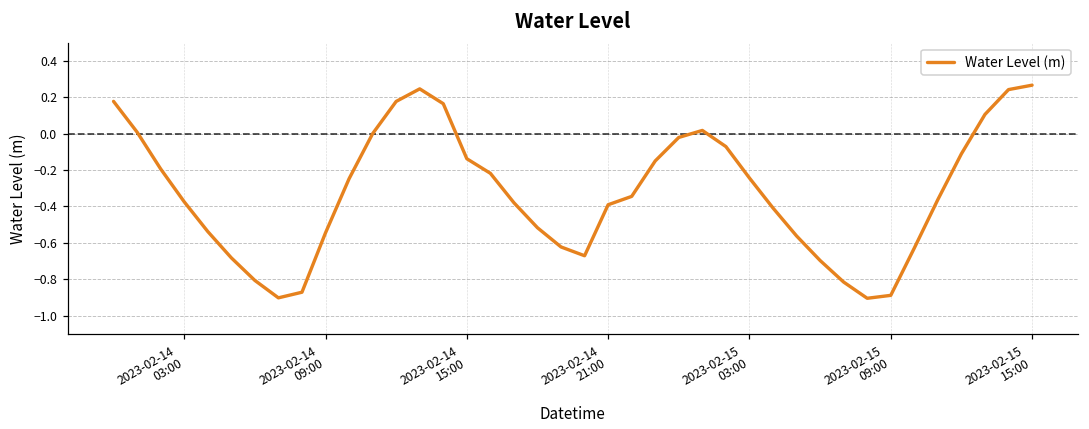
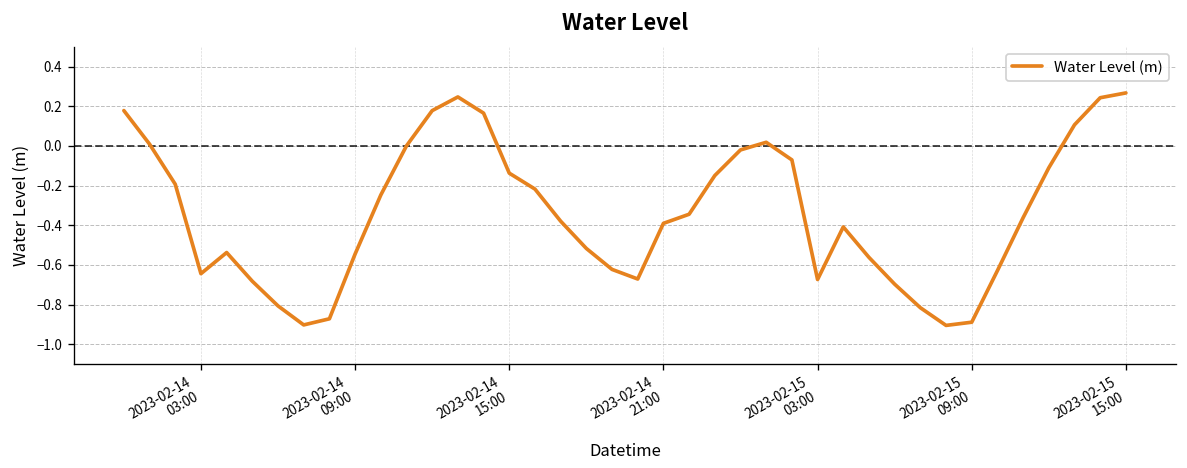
  {
-   "2023-02-14 03:00": -0.37,
+   "2023-02-14 03:00": -0.64,
    "2023-02-14 09:00": -0.55,
    "2023-02-14 15:00": -0.14,
    "2023-02-14 21:00": -0.39,
-   "2023-02-15 03:00": -0.24,
+   "2023-02-15 03:00": -0.67,
    "2023-02-15 09:00": -0.89,
    "2023-02-15 15:00": 0.27
  }
